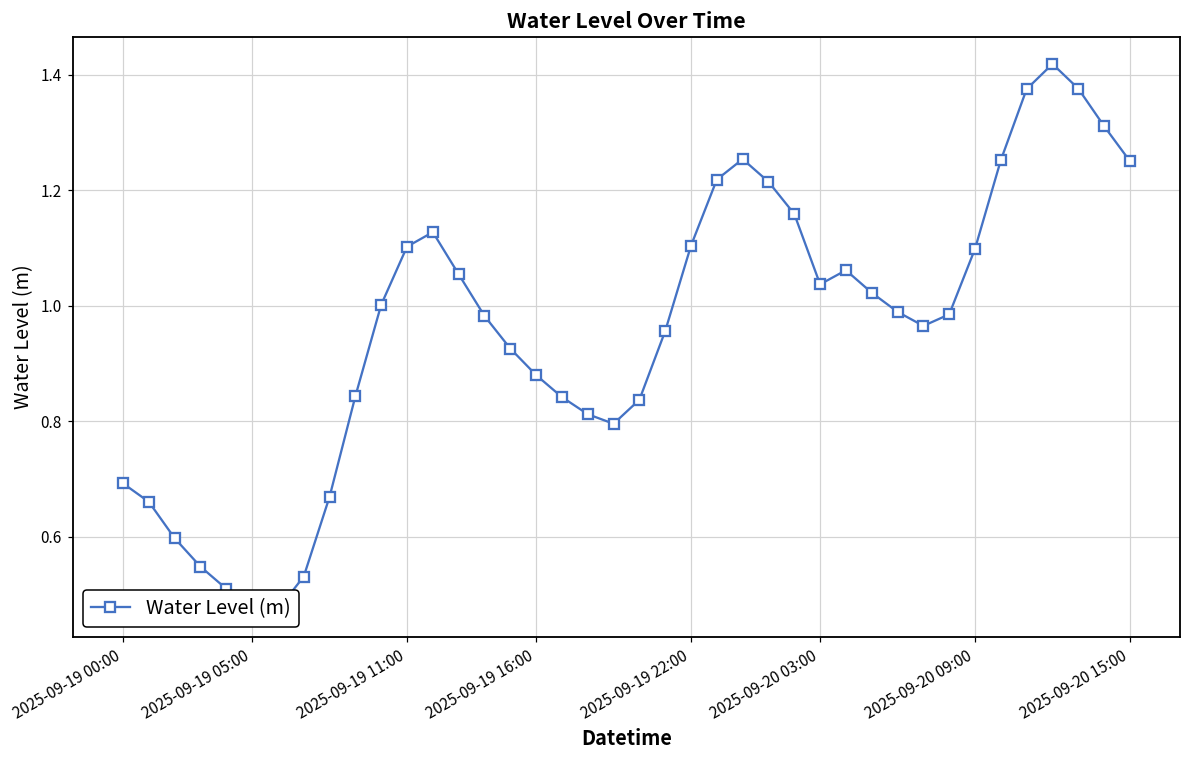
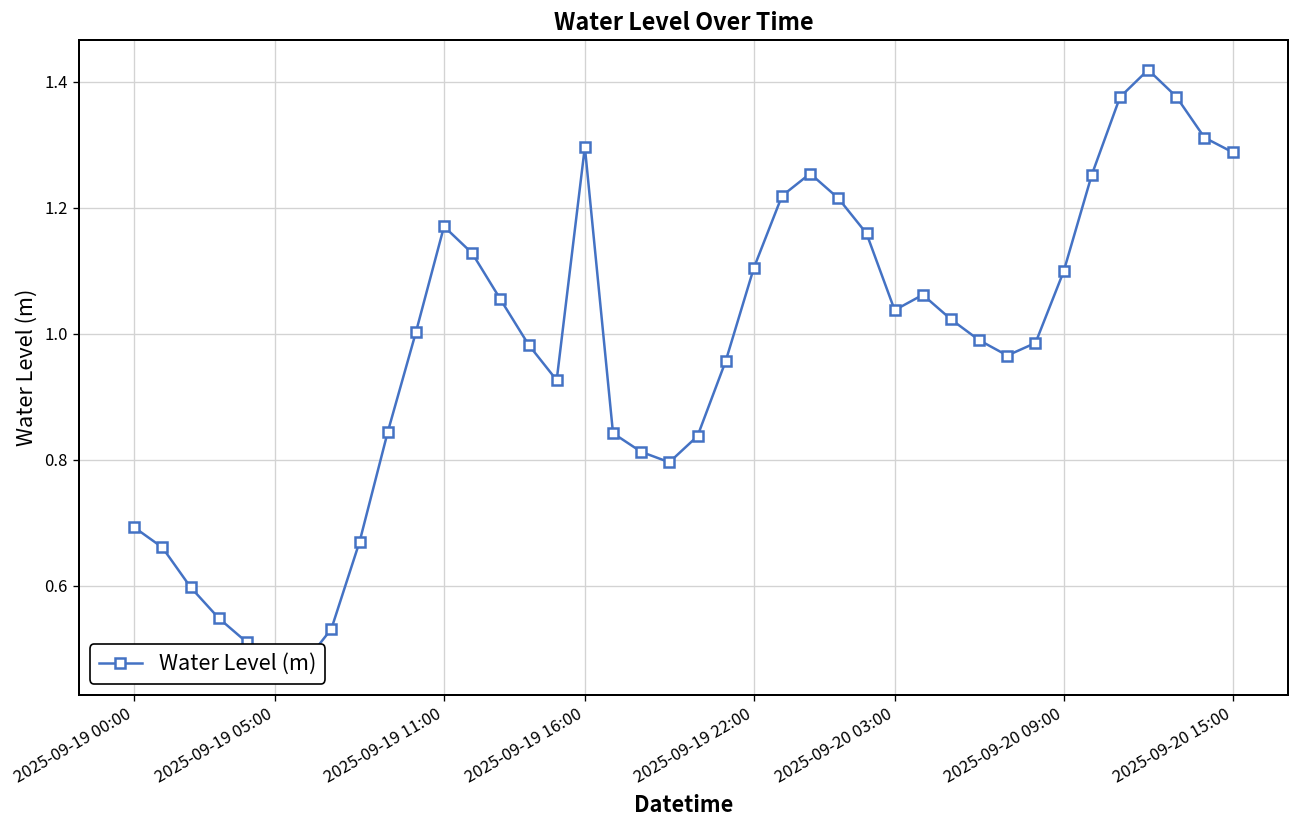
  {
    "2025-09-19 00:00": 0.69,
-   "2025-09-19 11:00": 1.10,
-   "2025-09-19 16:00": 0.88,
+   "2025-09-19 11:00": 1.17,
+   "2025-09-19 16:00": 1.30,
    "2025-09-19 22:00": 1.10,
    "2025-09-20 03:00": 1.04,
    "2025-09-20 09:00": 1.10,
-   "2025-09-20 15:00": 1.25
+   "2025-09-20 15:00": 1.29
  }
